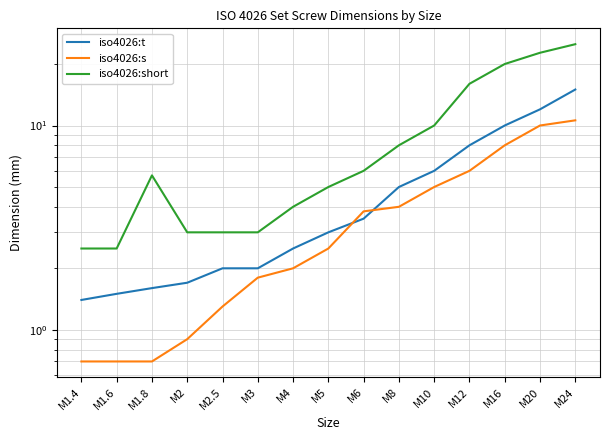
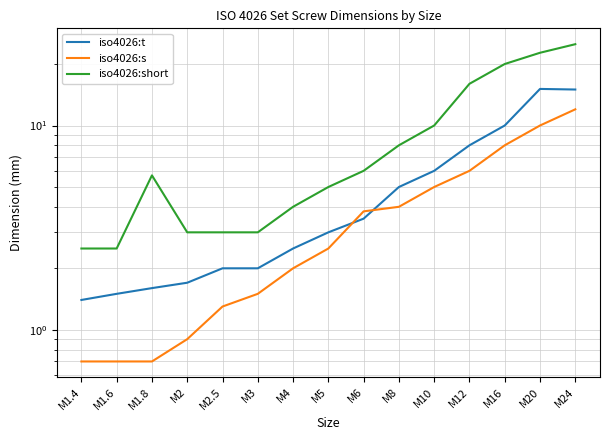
  {
    "iso4026:t": {
      "M1.4": 1.4,
      "M1.6": 1.5,
      "M1.8": 1.6,
      "M2": 1.7,
      "M2.5": 2,
      "M3": 2,
      "M4": 2.5,
      "M5": 3,
      "M6": 3.5,
      "M8": 5,
      "M10": 6,
      "M12": 8,
      "M16": 10,
-     "M20": 12,
+     "M20": 15,
      "M24": 15
    },
    "iso4026:s": {
      "M1.4": 0.7,
      "M1.6": 0.7,
      "M1.8": 0.7,
      "M2": 0.9,
      "M2.5": 1.3,
-     "M3": 1.8,
+     "M3": 1.5,
      "M4": 2.0,
      "M5": 2.5,
      "M6": 3.8,
      "M8": 4.0,
      "M10": 5.0,
      "M12": 6.0,
      "M16": 8.0,
      "M20": 10,
-     "M24": 11
+     "M24": 12
    },
    "iso4026:short": {
      "M1.4": 2.5,
      "M1.6": 2.5,
      "M1.8": 5.7,
      "M2": 3.0,
      "M2.5": 3.0,
      "M3": 3.0,
      "M4": 4.0,
      "M5": 5.0,
      "M6": 6.0,
      "M8": 8.0,
      "M10": 10,
      "M12": 16,
      "M16": 20,
      "M20": 23,
      "M24": 25
    }
  }
